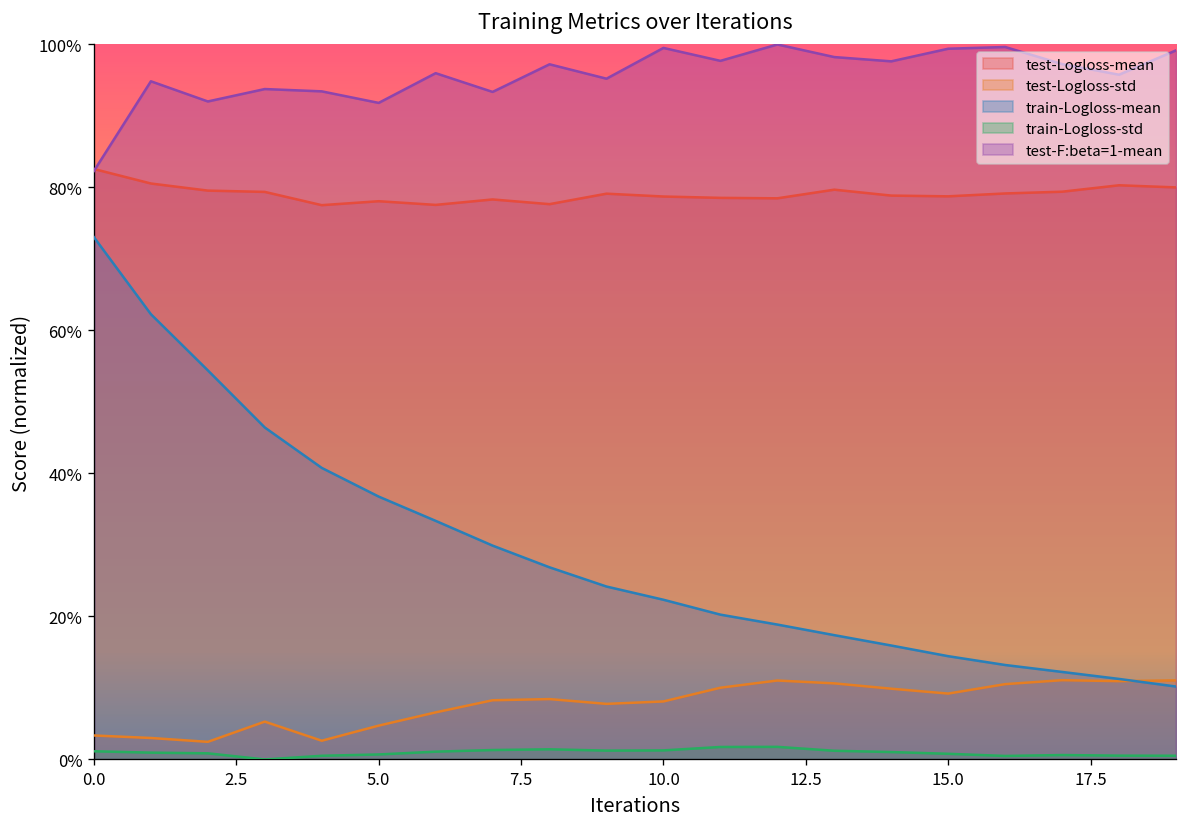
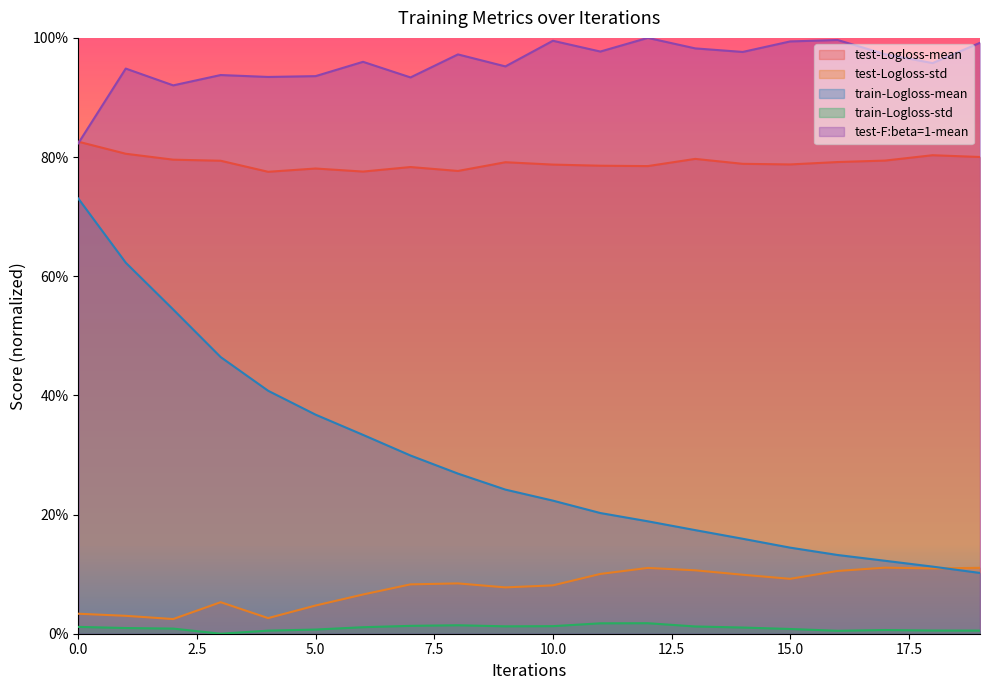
  {
    "test-F:beta=1-mean": {
-     "5.0": "92%",
+     "5.0": "94%",
      "10.0": "100%",
      "15.0": "99%"
    }
  }
